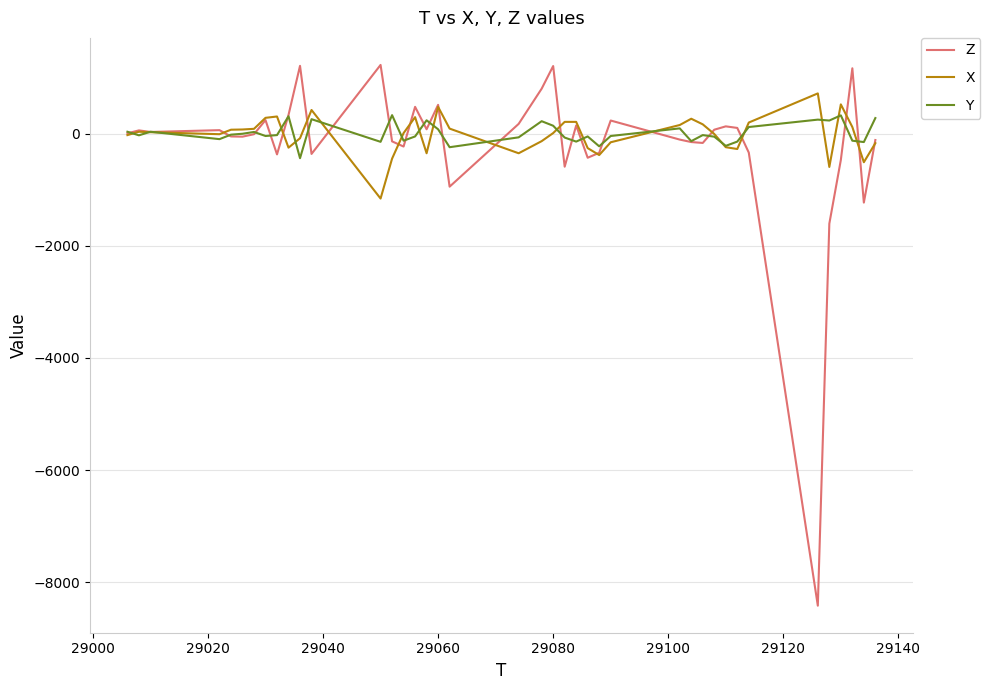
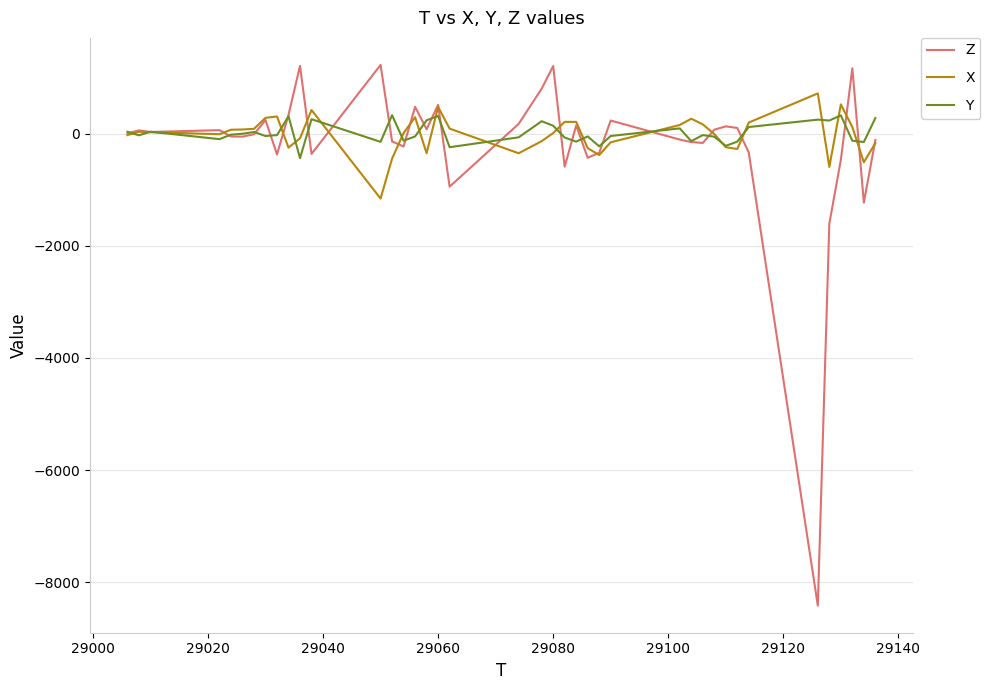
  {
    "Z": {
      "29080": 1200
    },
    "X": {
      "29080": 0
    },
    "Y": {
-     "29060": 100,
+     "29060": 300,
      "29080": 100
    }
  }
